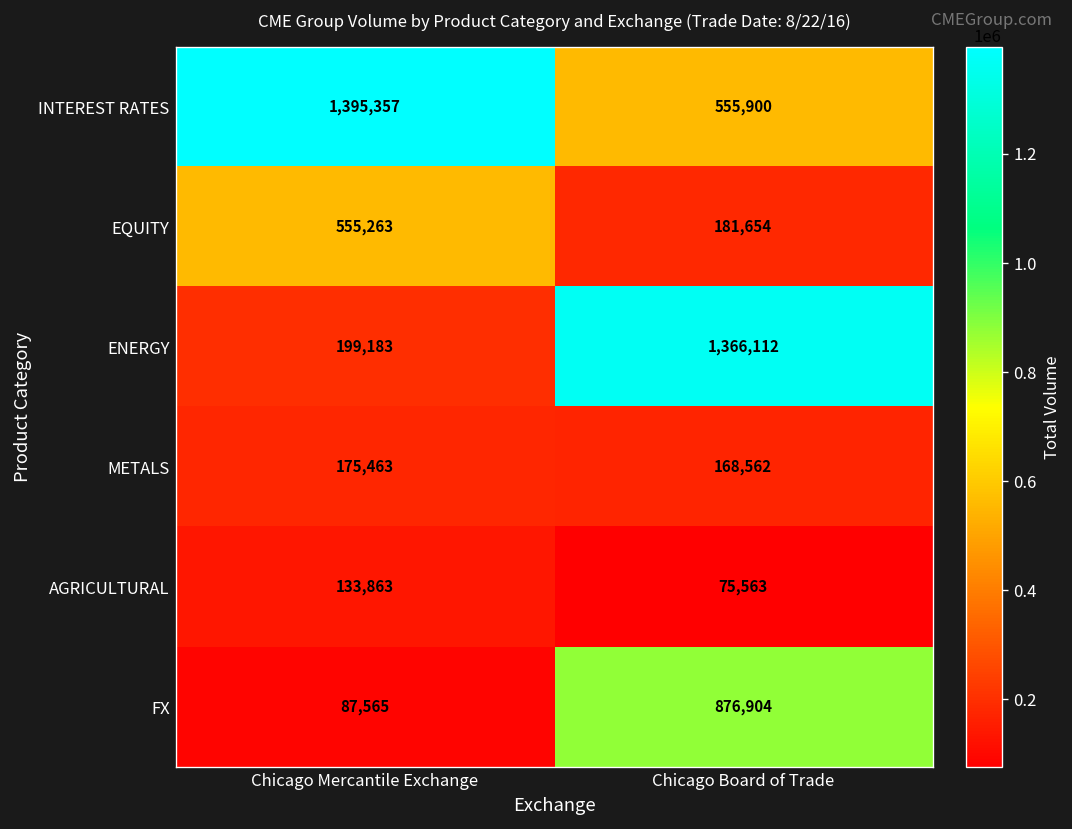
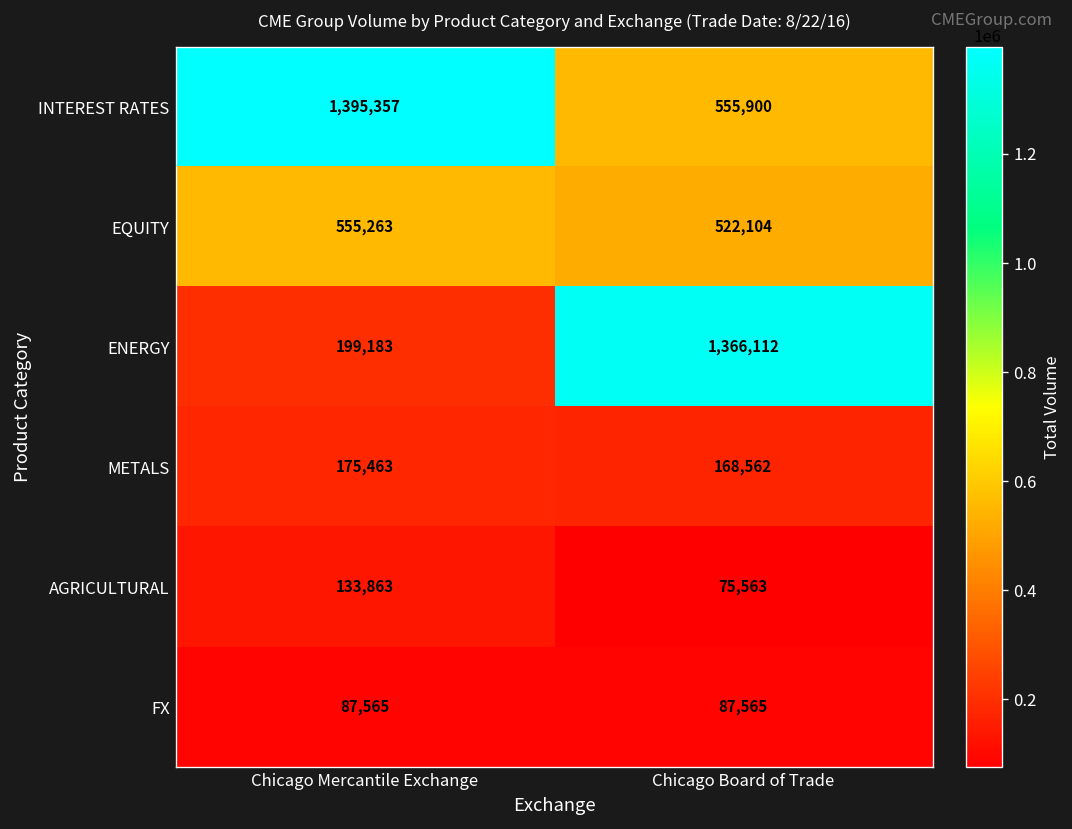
  {
    "INTEREST RATES": {
      "Chicago Mercantile Exchange": "1,395,357",
      "Chicago Board of Trade": "555,900"
    },
    "EQUITY": {
      "Chicago Mercantile Exchange": "555,263",
-     "Chicago Board of Trade": "181,654"
+     "Chicago Board of Trade": "522,104"
    },
    "ENERGY": {
      "Chicago Mercantile Exchange": "199,183",
      "Chicago Board of Trade": "1,366,112"
    },
    "METALS": {
      "Chicago Mercantile Exchange": "175,463",
      "Chicago Board of Trade": "168,562"
    },
    "AGRICULTURAL": {
      "Chicago Mercantile Exchange": "133,863",
      "Chicago Board of Trade": "75,563"
    },
    "FX": {
      "Chicago Mercantile Exchange": "87,565",
-     "Chicago Board of Trade": "876,904"
+     "Chicago Board of Trade": "87,565"
    }
  }
